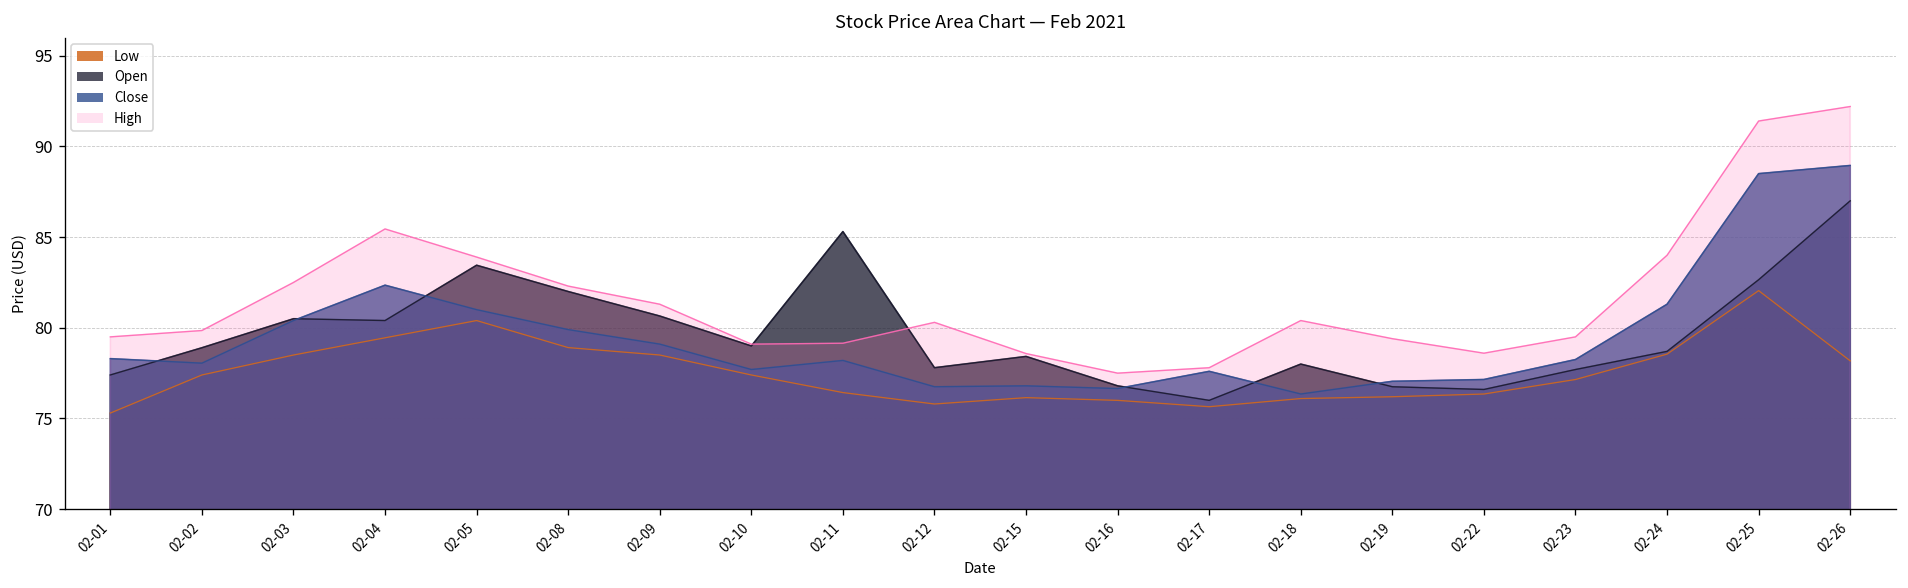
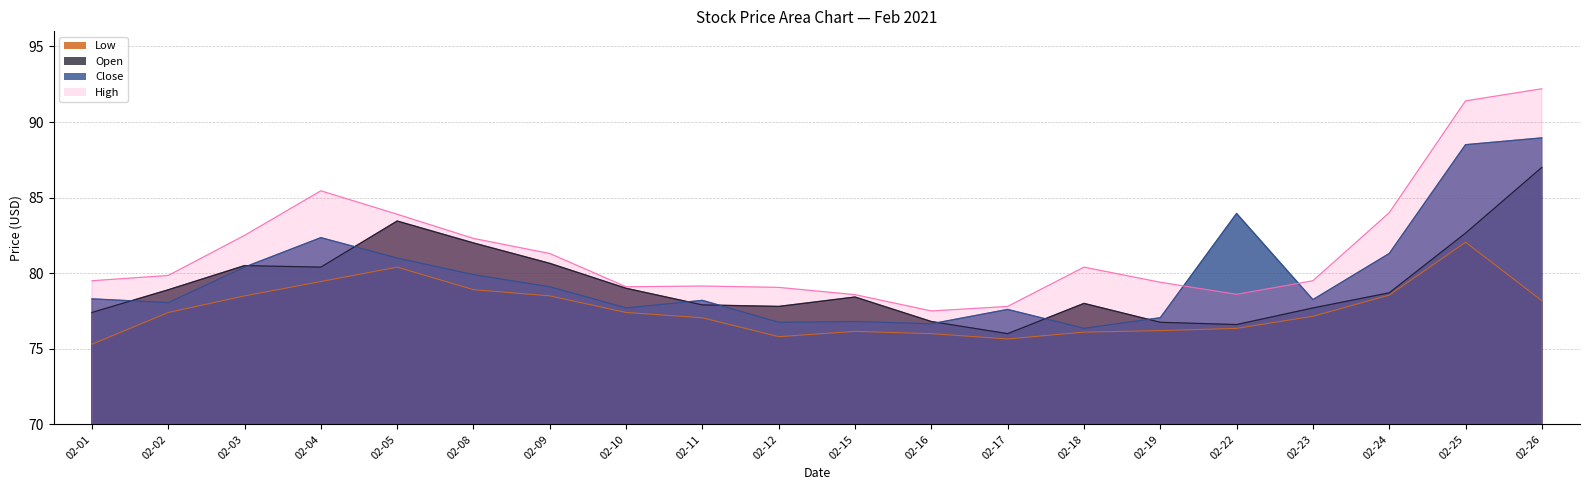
  {
    "Low": {
      "02-01": 75.3,
      "02-02": 77.4,
      "02-03": 78.5,
      "02-04": 79.4,
      "02-05": 80.4,
      "02-08": 78.9,
      "02-09": 78.5,
      "02-10": 77.4,
-     "02-11": 76.4,
+     "02-11": 77.1,
      "02-12": 75.8,
      "02-15": 76.2,
      "02-16": 76.0,
      "02-17": 75.7,
      "02-18": 76.1,
      "02-19": 76.2,
      "02-22": 76.3,
      "02-23": 77.2,
      "02-25": 82.1,
      "02-26": 78.2
    },
    "Open": {
      "02-01": 77.4,
      "02-02": 78.9,
      "02-04": 80.4,
      "02-05": 83.4,
      "02-08": 82.0,
      "02-09": 80.7,
-     "02-11": 85.3,
+     "02-11": 77.9,
      "02-12": 77.8,
      "02-17": 76.0,
      "02-18": 78.0,
      "02-19": 76.8,
      "02-22": 76.6,
      "02-23": 77.7,
      "02-25": 82.7,
      "02-26": 87.0
    },
    "Close": {
      "02-01": 78.3,
      "02-02": 78.1,
      "02-04": 82.3,
      "02-05": 81.0,
      "02-08": 79.9,
      "02-09": 79.1,
      "02-10": 77.7,
      "02-11": 78.2,
      "02-12": 76.8,
      "02-15": 76.8,
      "02-17": 77.6,
      "02-18": 76.3,
      "02-19": 77.1,
-     "02-22": 77.2,
+     "02-22": 84.0,
      "02-23": 78.3,
      "02-24": 81.3,
      "02-25": 88.5,
      "02-26": 88.9
    },
    "High": {
      "02-01": 79.5,
      "02-02": 79.8,
      "02-03": 82.5,
      "02-04": 85.4,
      "02-05": 83.9,
      "02-08": 82.3,
      "02-09": 81.3,
      "02-11": 79.2,
-     "02-12": 80.3,
+     "02-12": 79.1,
      "02-16": 77.5,
      "02-17": 77.8,
      "02-18": 80.4,
      "02-19": 79.4,
      "02-22": 78.6,
      "02-23": 79.5,
      "02-24": 84.0,
      "02-25": 91.4,
      "02-26": 92.2
    }
  }
